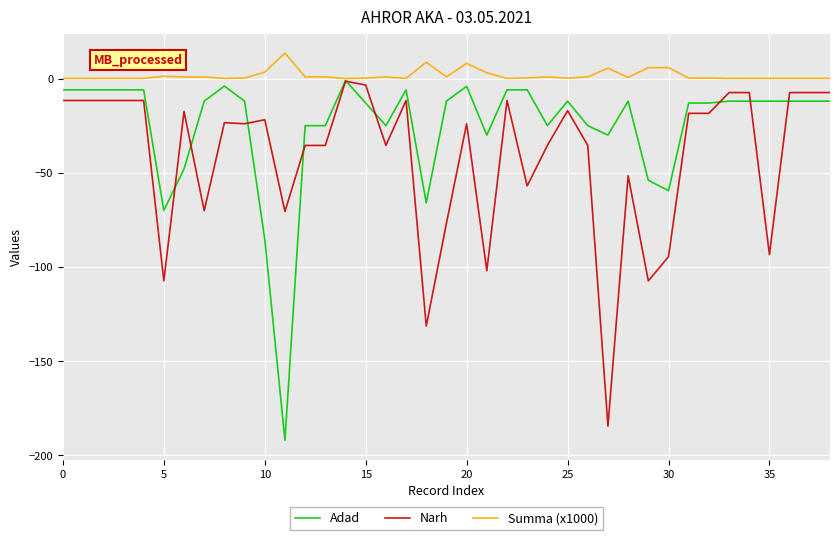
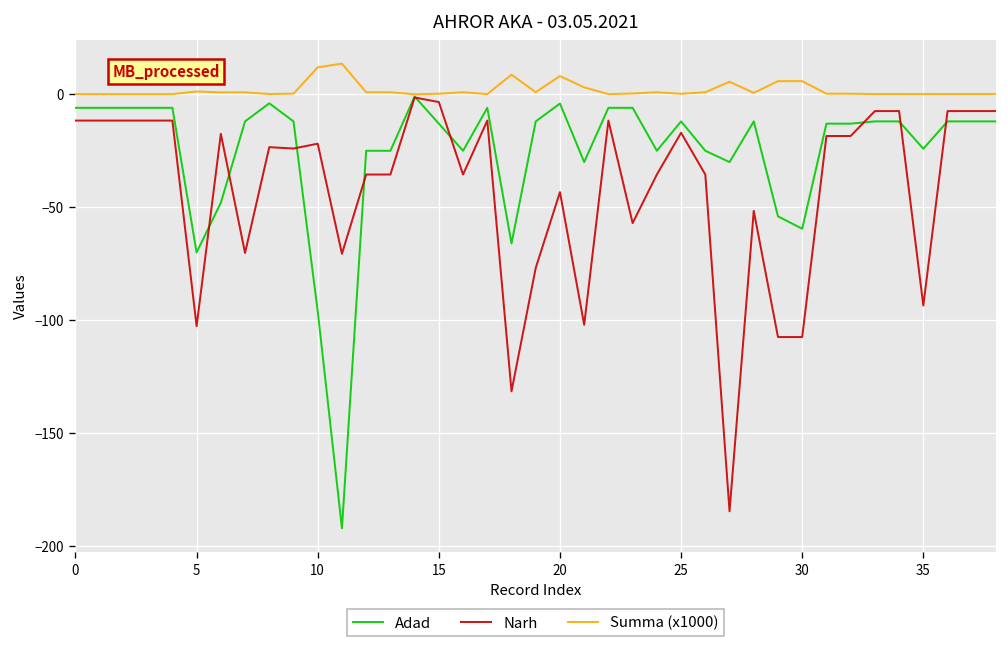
  {
    "Adad": {
      "0": -6,
      "5": -70,
-     "10": -85,
+     "10": -96,
      "15": -13,
      "20": -4,
      "25": -12,
      "30": -60,
-     "35": -12
+     "35": -24
    },
    "Narh": {
      "0": -12,
-     "5": -107,
+     "5": -103,
      "10": -22,
      "15": -3,
-     "20": -24,
+     "20": -43,
      "25": -17,
-     "30": -95,
+     "30": -107,
      "35": -93
    },
    "Summa (x1000)": {
      "0": 0,
      "5": 1,
-     "10": 3,
+     "10": 12,
      "15": 0,
      "20": 8,
      "25": 0,
      "30": 6,
      "35": 0
    }
  }
